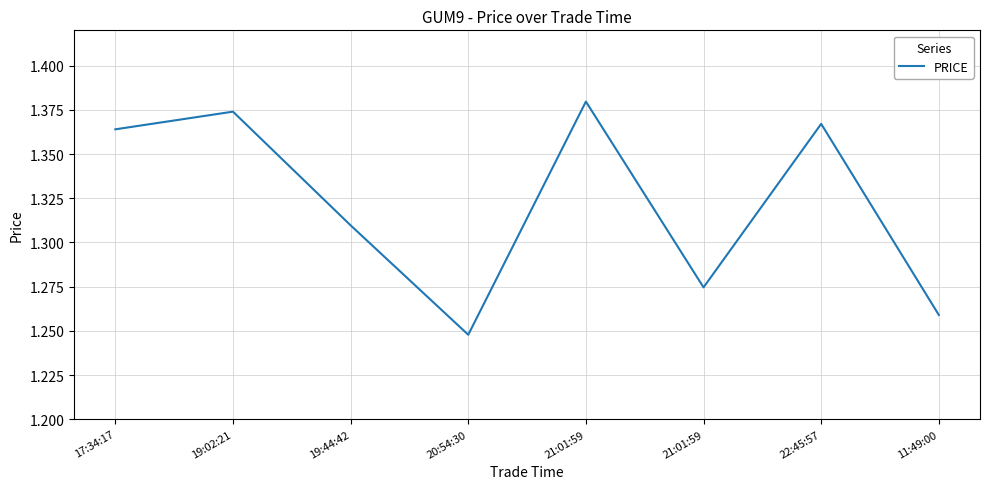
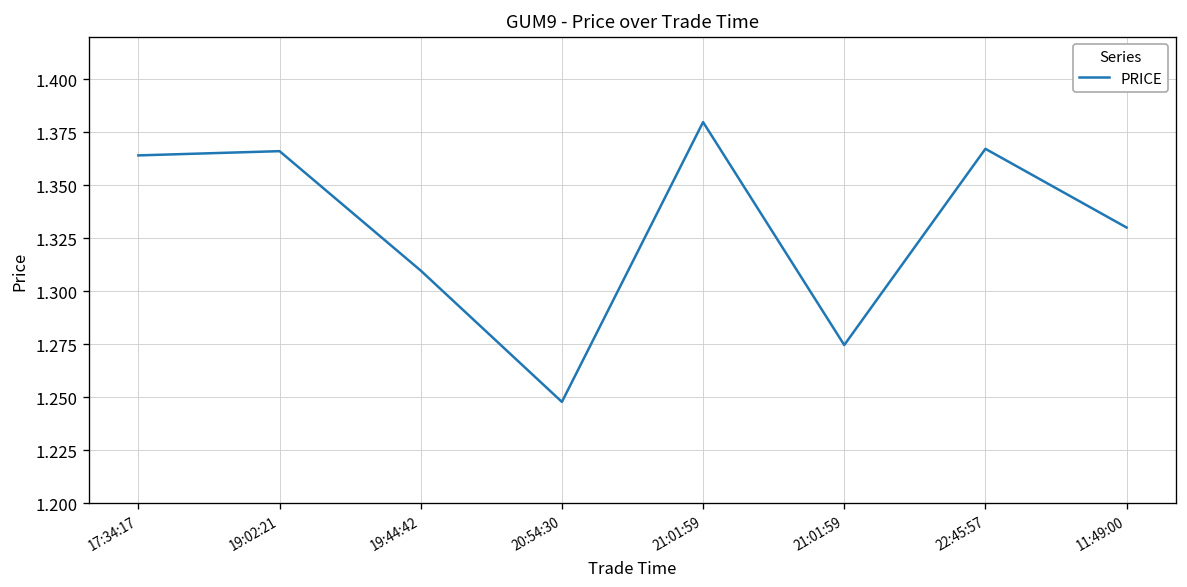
  {
    "17:34:17": 1.364,
-   "19:02:21": 1.374,
+   "19:02:21": 1.366,
    "19:44:42": 1.310,
    "20:54:30": 1.248,
    "22:45:57": 1.367,
-   "11:49:00": 1.259
+   "11:49:00": 1.330
  }
